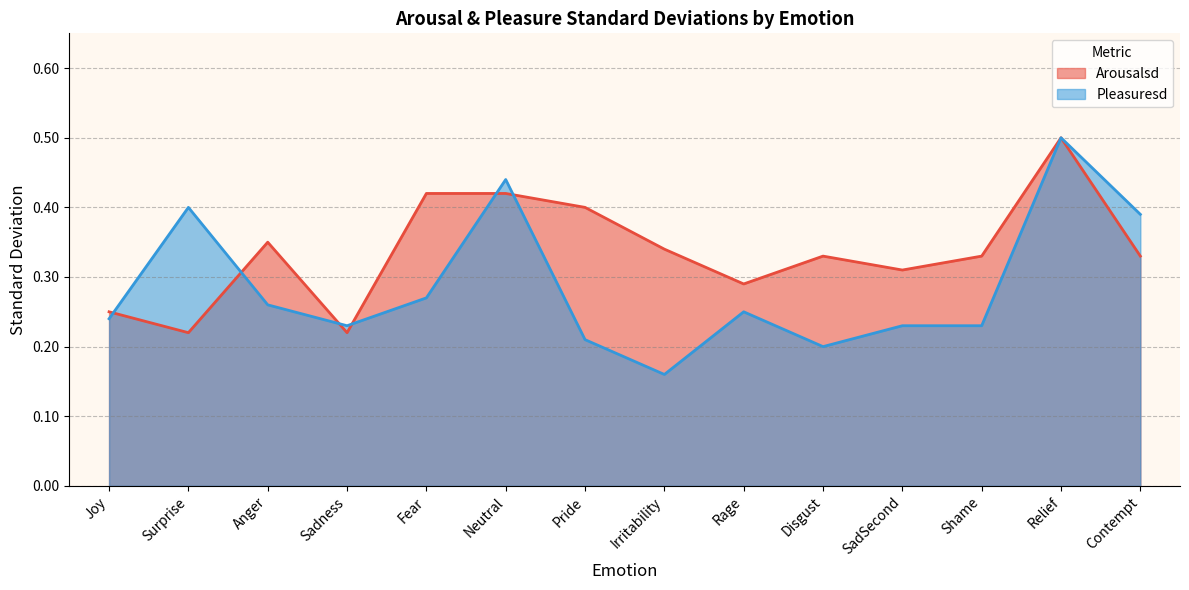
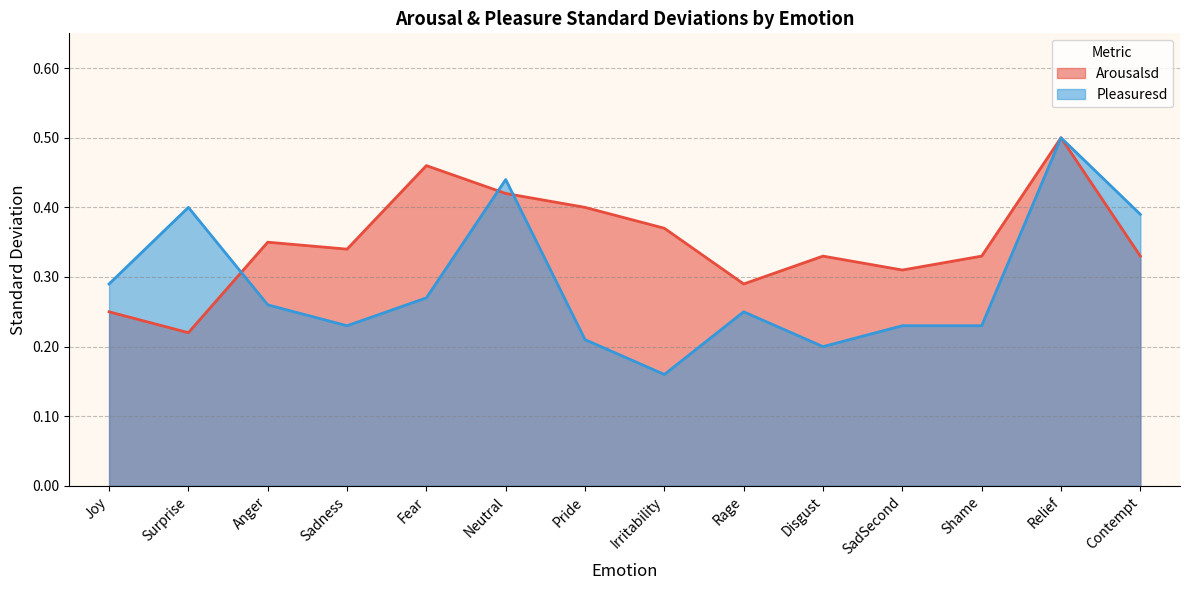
  {
    "Arousalsd": {
      "Joy": 0.25,
      "Surprise": 0.22,
      "Anger": 0.35,
-     "Sadness": 0.22,
-     "Fear": 0.42,
+     "Sadness": 0.34,
+     "Fear": 0.46,
      "Neutral": 0.42,
      "Pride": 0.40,
-     "Irritability": 0.34,
+     "Irritability": 0.37,
      "Rage": 0.29,
      "Disgust": 0.33,
      "SadSecond": 0.31,
      "Shame": 0.33,
      "Contempt": 0.33
    },
    "Pleasuresd": {
-     "Joy": 0.24,
+     "Joy": 0.29,
      "Surprise": 0.40,
      "Anger": 0.26,
      "Sadness": 0.23,
      "Fear": 0.27,
      "Neutral": 0.44,
      "Pride": 0.21,
      "Irritability": 0.16,
      "Rage": 0.25,
      "Disgust": 0.20,
      "SadSecond": 0.23,
      "Shame": 0.23,
      "Contempt": 0.39
    }
  }
